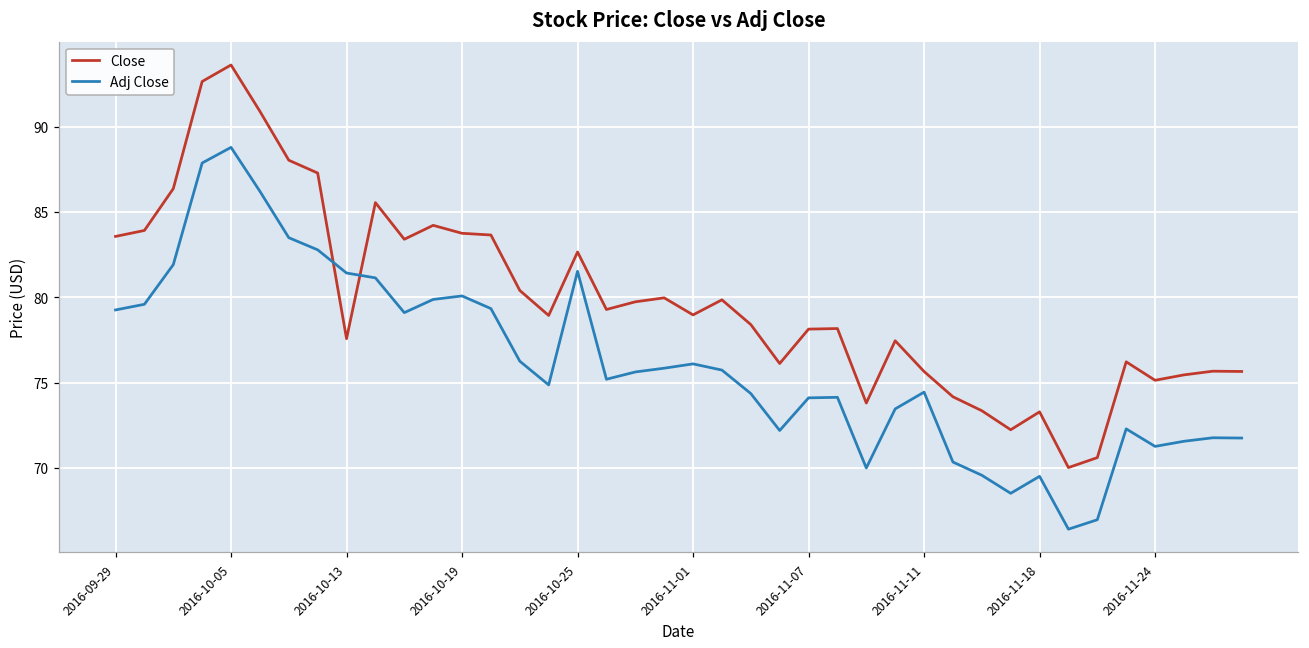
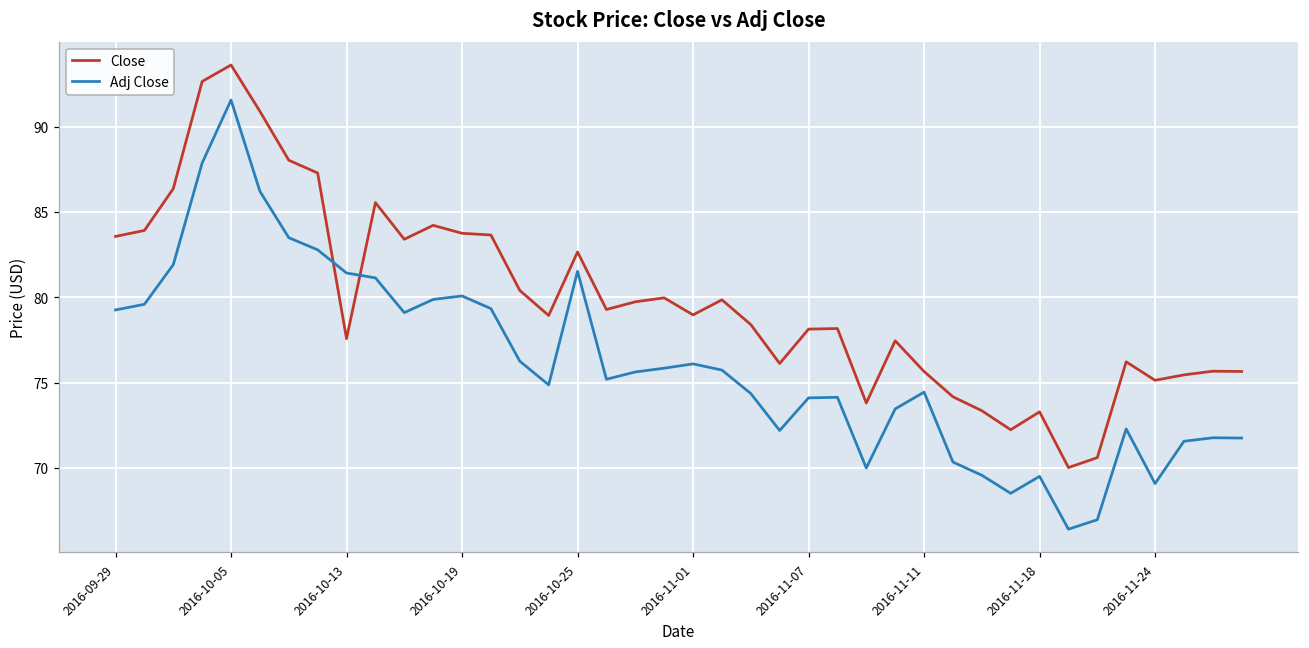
  {
    "Close": {
      "2016-09-29": 83.6,
      "2016-10-05": 93.6,
      "2016-10-13": 77.6,
      "2016-10-19": 83.8,
      "2016-10-25": 82.7,
      "2016-11-01": 79.0,
      "2016-11-07": 78.1,
      "2016-11-11": 75.7,
      "2016-11-18": 73.3,
      "2016-11-24": 75.1
    },
    "Adj Close": {
      "2016-09-29": 79.3,
-     "2016-10-05": 88.8,
+     "2016-10-05": 91.6,
      "2016-10-13": 81.4,
      "2016-10-19": 80.1,
      "2016-10-25": 81.5,
      "2016-11-01": 76.1,
      "2016-11-07": 74.1,
      "2016-11-11": 74.4,
      "2016-11-18": 69.5,
-     "2016-11-24": 71.3
+     "2016-11-24": 69.1
    }
  }
